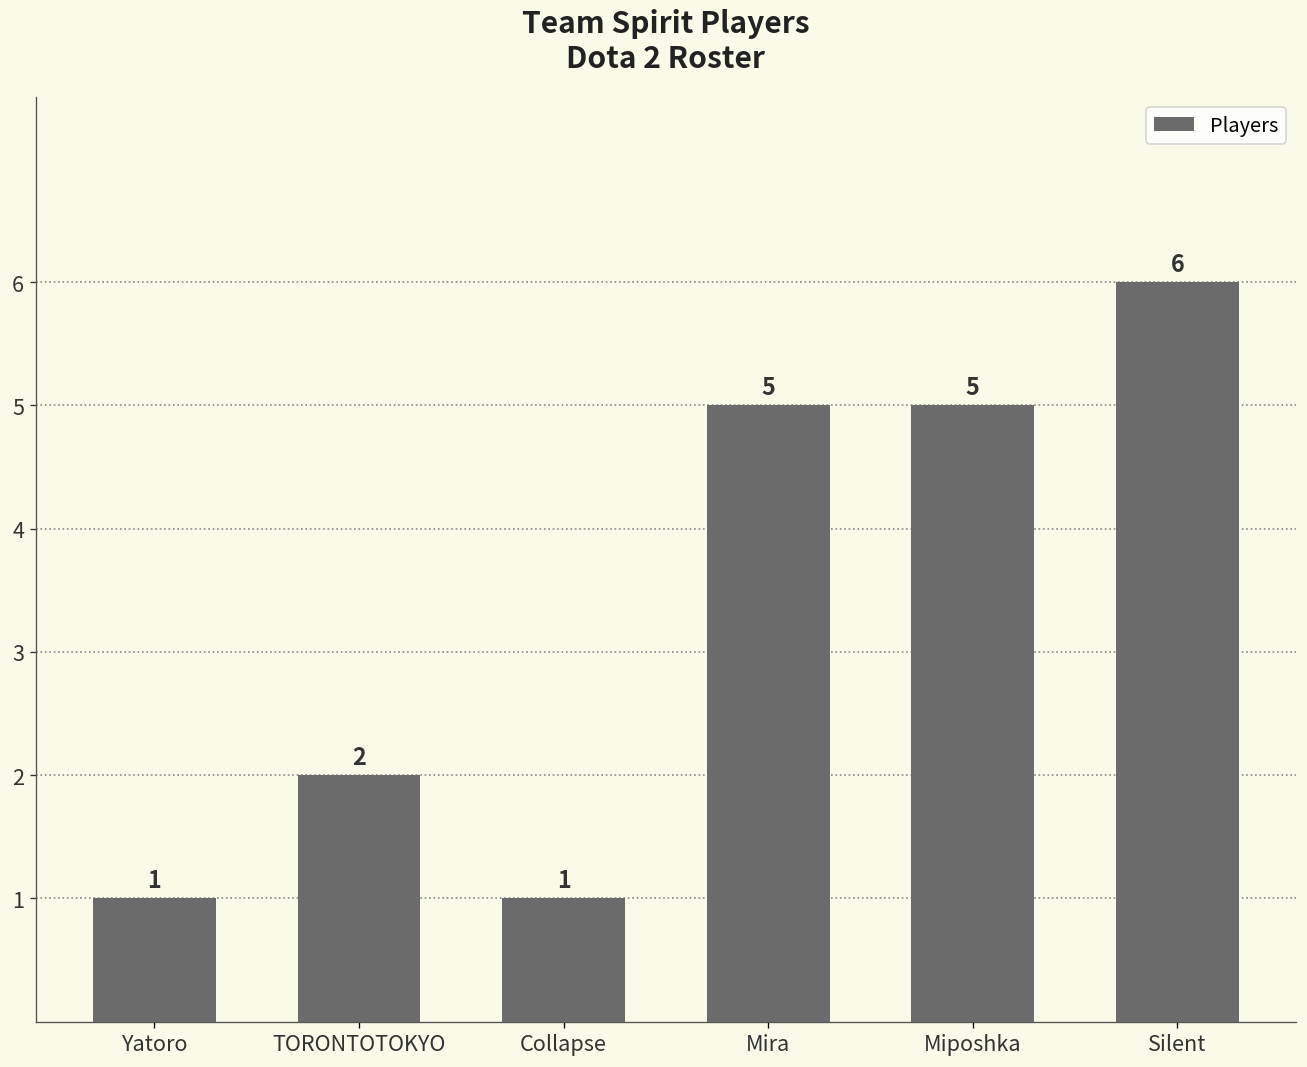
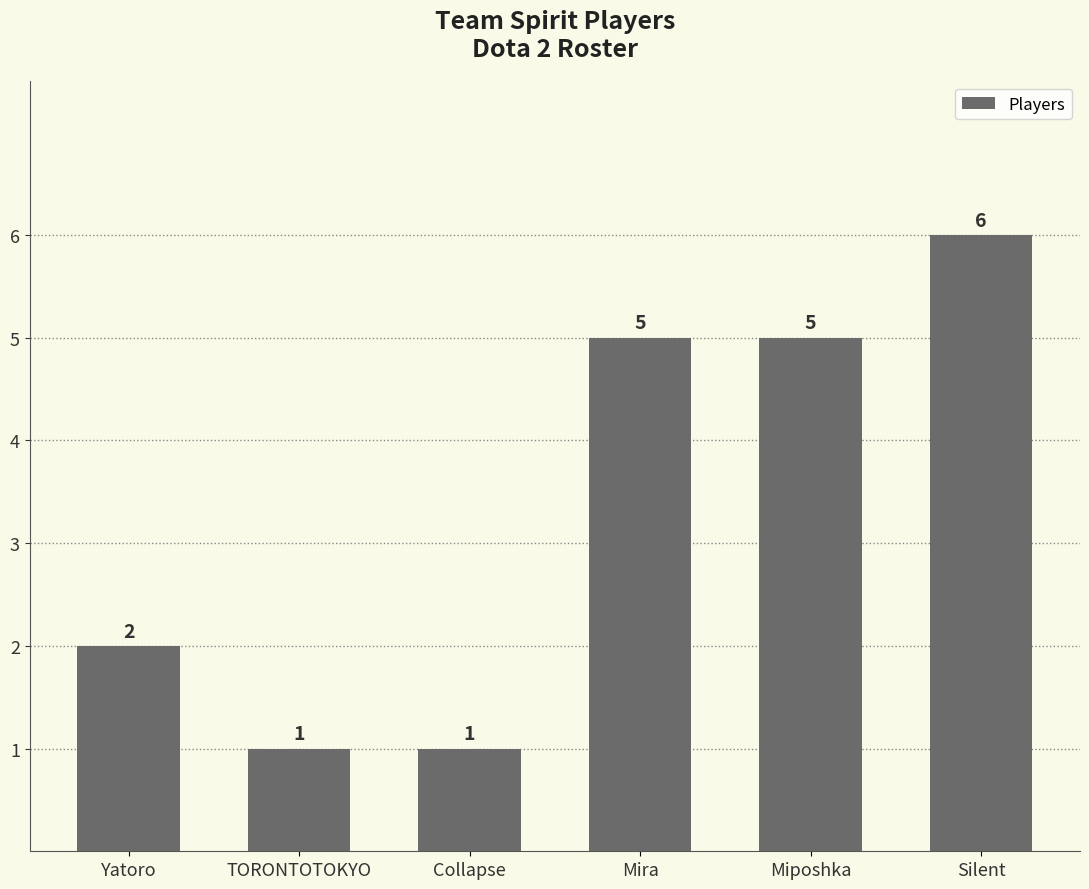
  {
-   "Yatoro": 1,
-   "TORONTOTOKYO": 2,
+   "Yatoro": 2,
+   "TORONTOTOKYO": 1,
    "Collapse": 1,
    "Mira": 5,
    "Miposhka": 5,
    "Silent": 6
  }
